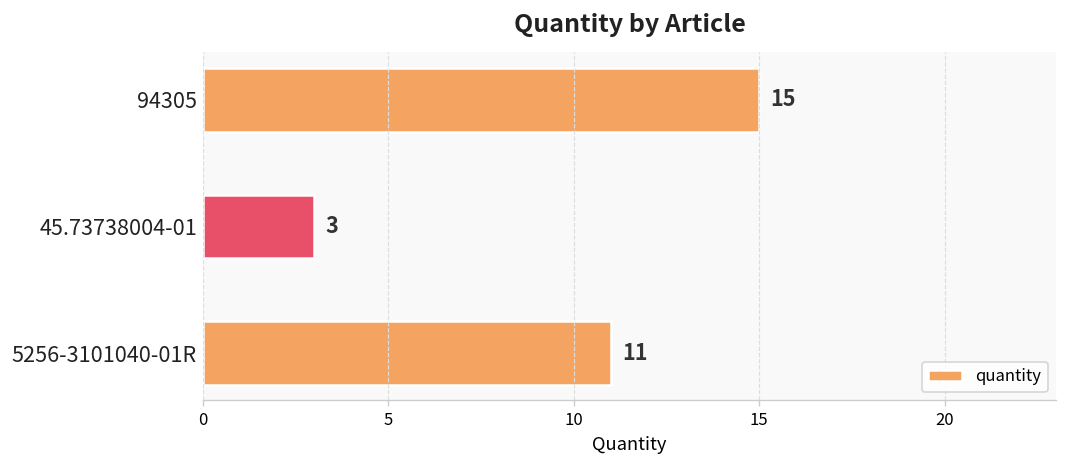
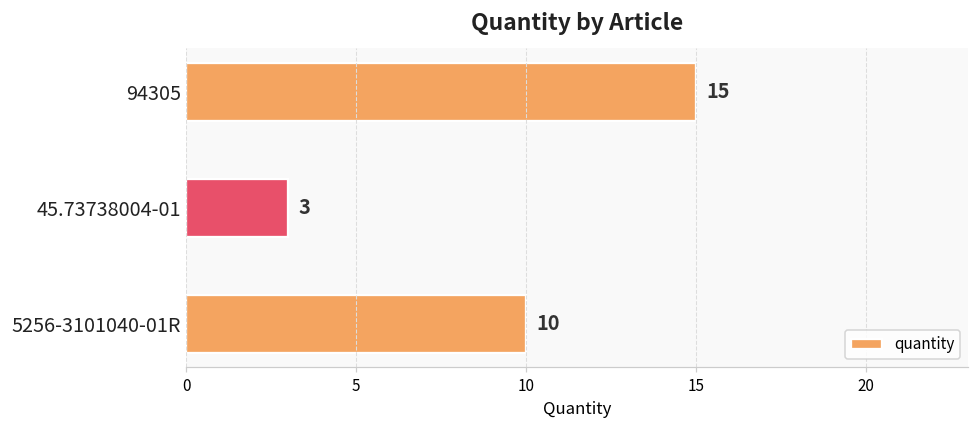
  {
    "94305": 15,
    "45.73738004-01": 3,
-   "5256-3101040-01R": 11
+   "5256-3101040-01R": 10
  }
